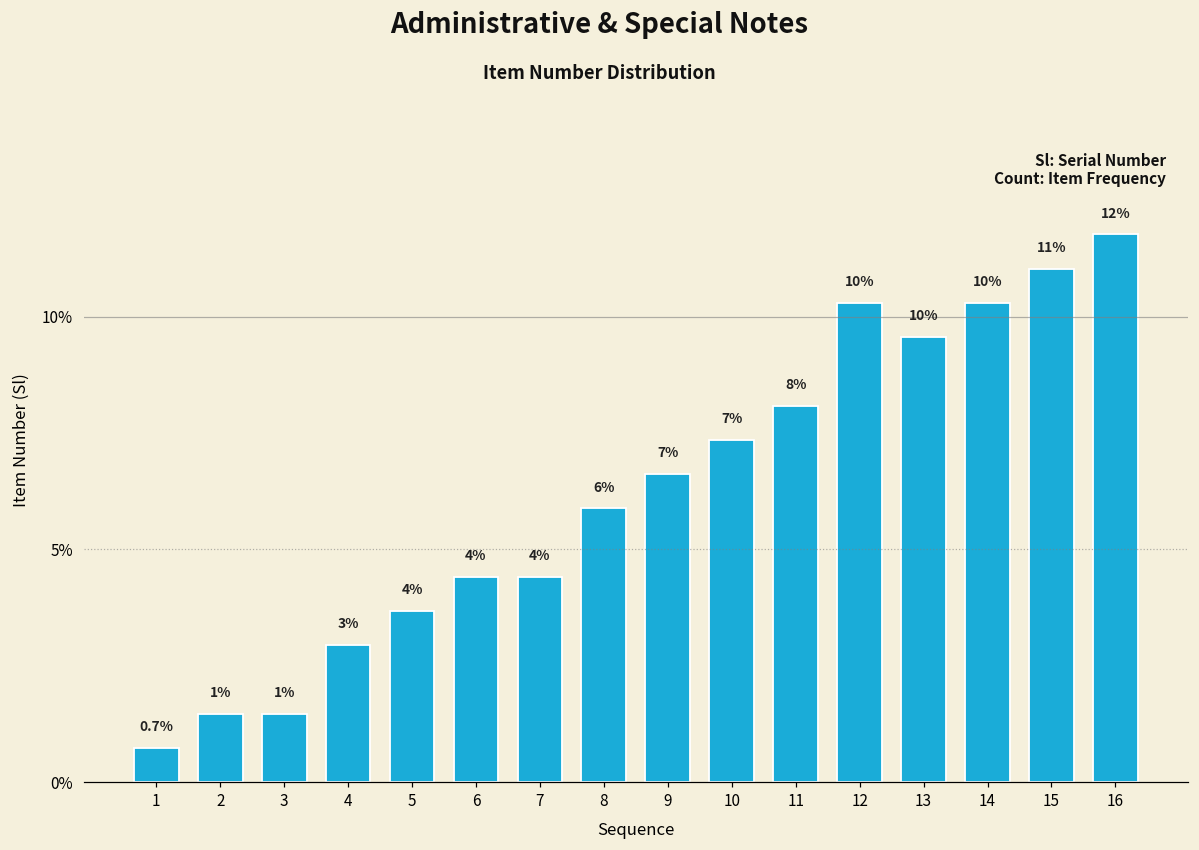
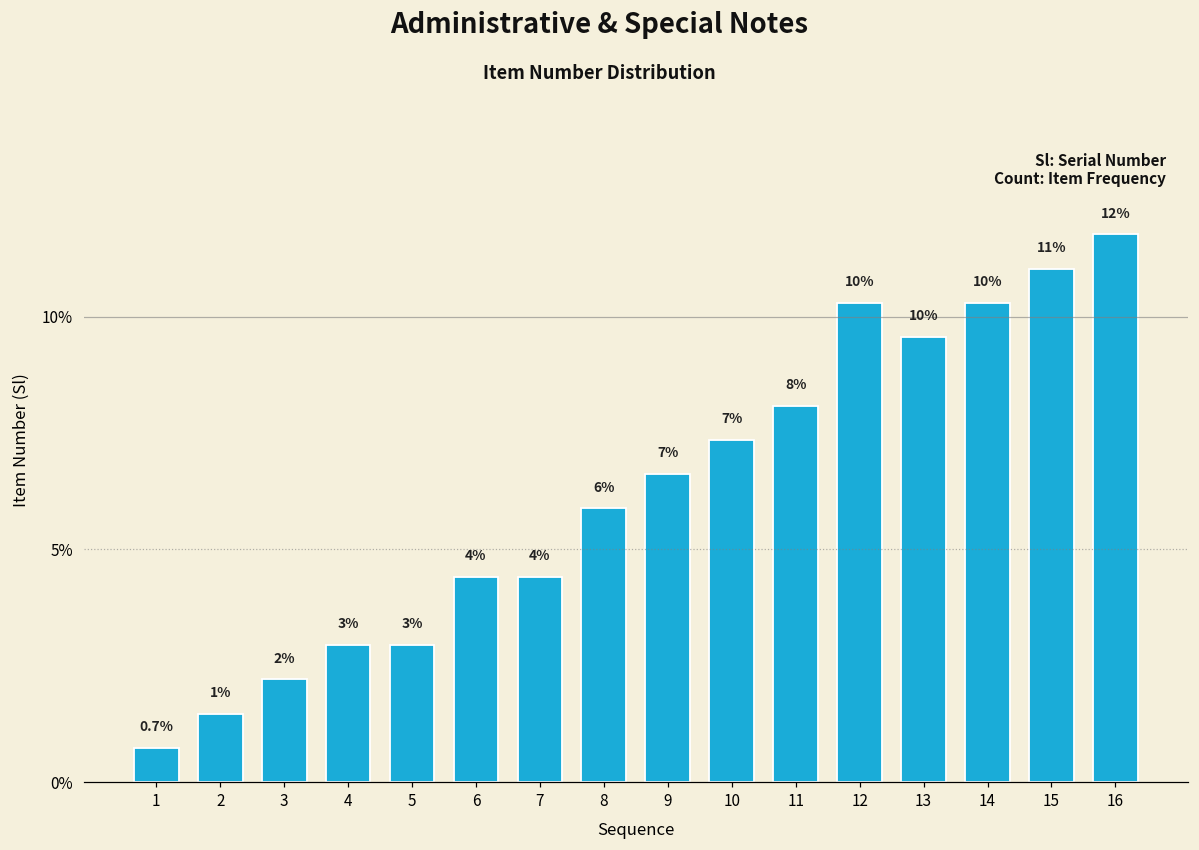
  {
    "1": "0.7%",
    "2": "1%",
-   "3": "1%",
+   "3": "2%",
    "4": "3%",
-   "5": "4%",
+   "5": "3%",
    "6": "4%",
    "7": "4%",
    "8": "6%",
    "9": "7%",
    "10": "7%",
    "11": "8%",
    "12": "10%",
    "13": "10%",
    "14": "10%",
    "15": "11%",
    "16": "12%"
  }
